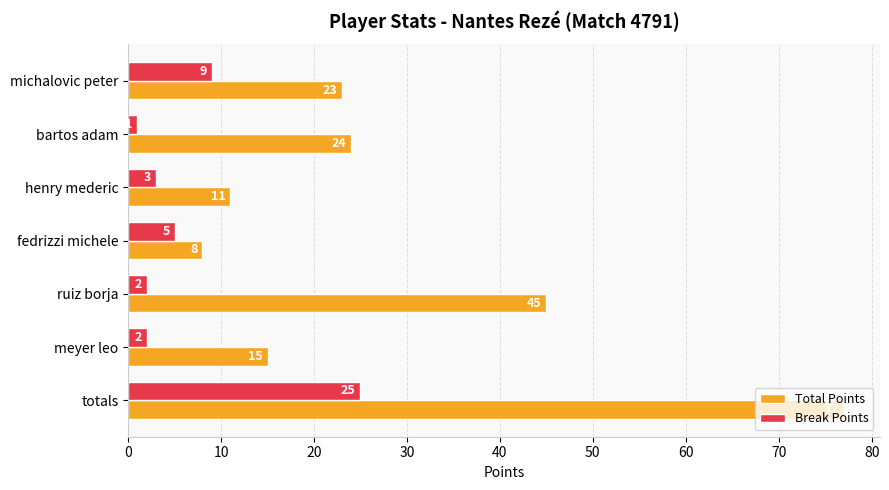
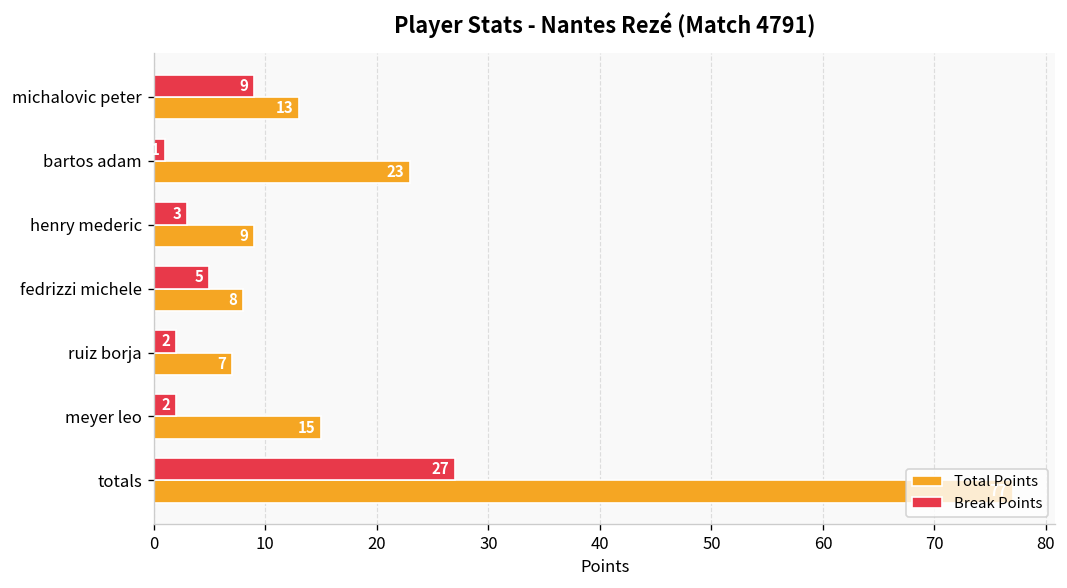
  {
    "Total Points": {
-     "michalovic peter": 23,
-     "bartos adam": 24,
-     "henry mederic": 11,
+     "michalovic peter": 13,
+     "bartos adam": 23,
+     "henry mederic": 9,
      "fedrizzi michele": 8,
-     "ruiz borja": 45,
+     "ruiz borja": 7,
      "meyer leo": 15
    },
    "Break Points": {
      "michalovic peter": 9,
      "bartos adam": 1,
      "henry mederic": 3,
      "fedrizzi michele": 5,
      "ruiz borja": 2,
      "meyer leo": 2,
-     "totals": 25
+     "totals": 27
    }
  }
